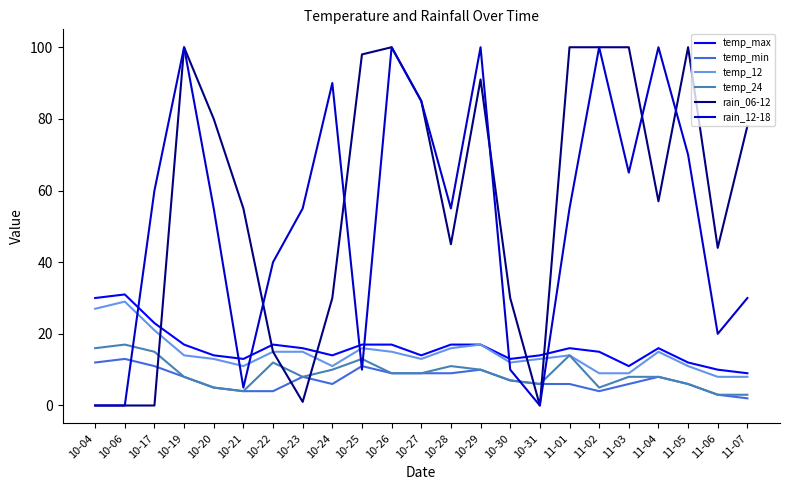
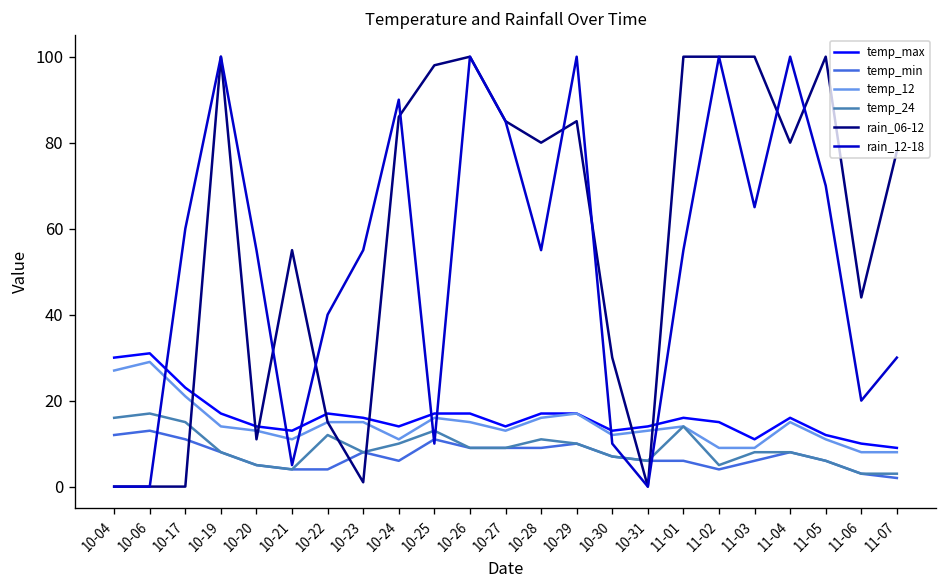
  {
    "rain_06-12": {
      "10-17": 0,
-     "10-20": 80,
+     "10-20": 11,
      "10-21": 55,
      "10-23": 1,
-     "10-24": 30,
+     "10-24": 86,
      "10-25": 98,
-     "10-28": 45,
-     "10-29": 91,
+     "10-28": 80,
+     "10-29": 85,
      "10-30": 30,
      "11-01": 100,
      "11-03": 100,
-     "11-04": 57,
+     "11-04": 80,
      "11-05": 100,
      "11-06": 44
    }
  }
